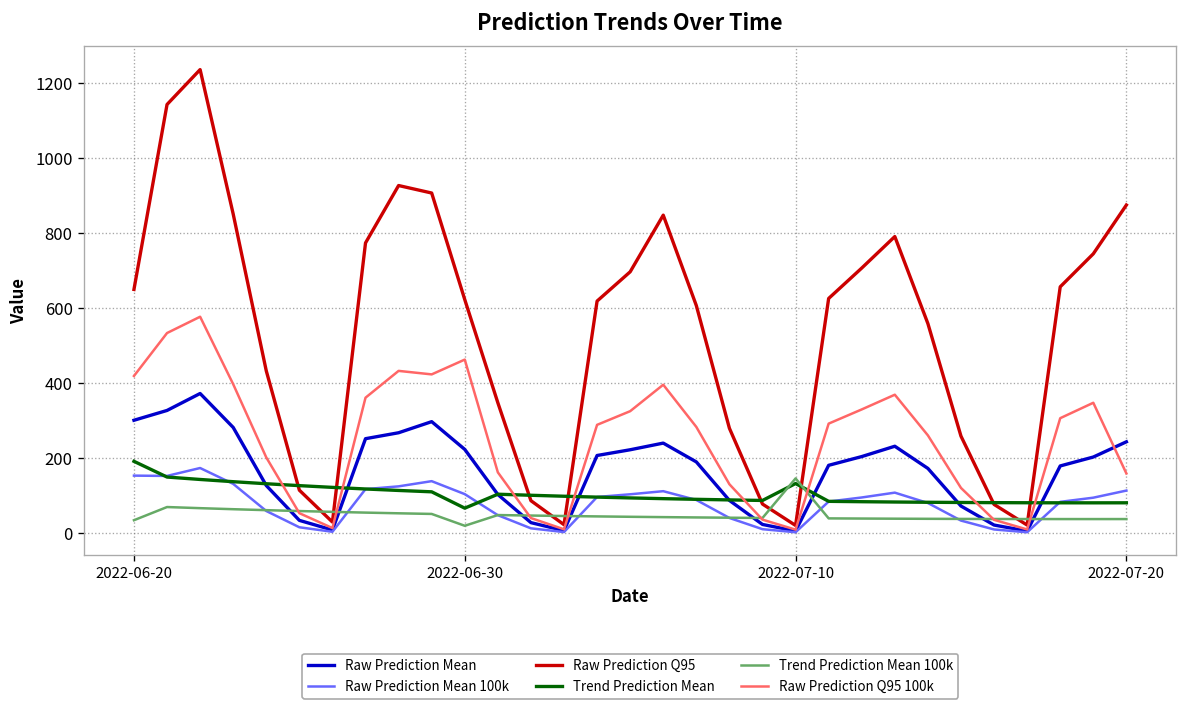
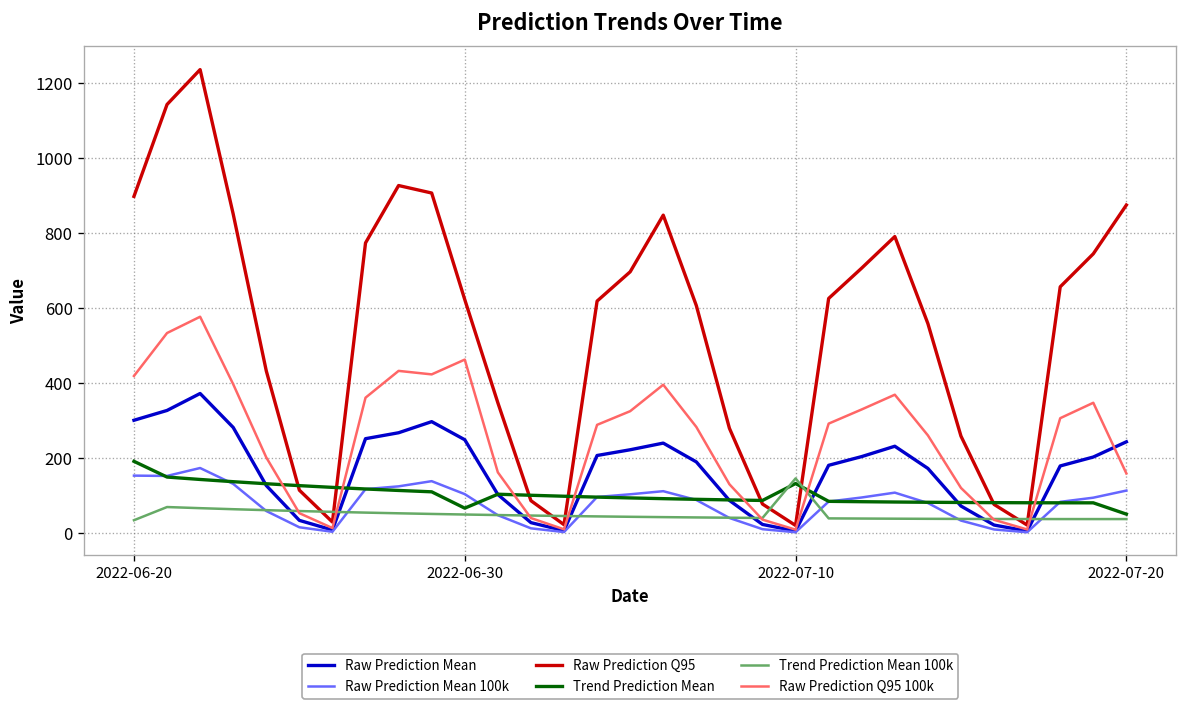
  {
    "Raw Prediction Mean": {
      "2022-06-20": 300,
-     "2022-06-30": 220,
+     "2022-06-30": 250,
      "2022-07-20": 240
    },
    "Raw Prediction Mean 100k": {
      "2022-06-20": 150,
      "2022-06-30": 100,
      "2022-07-20": 110
    },
    "Raw Prediction Q95": {
-     "2022-06-20": 650,
+     "2022-06-20": 900,
      "2022-06-30": 620,
      "2022-07-10": 20,
      "2022-07-20": 880
    },
    "Trend Prediction Mean": {
      "2022-06-20": 190,
      "2022-06-30": 70,
      "2022-07-10": 130,
-     "2022-07-20": 80
+     "2022-07-20": 50
    },
    "Trend Prediction Mean 100k": {
      "2022-06-20": 30,
-     "2022-06-30": 20,
+     "2022-06-30": 50,
      "2022-07-10": 150,
      "2022-07-20": 40
    },
    "Raw Prediction Q95 100k": {
      "2022-06-20": 420,
      "2022-06-30": 460,
      "2022-07-20": 160
    }
  }
